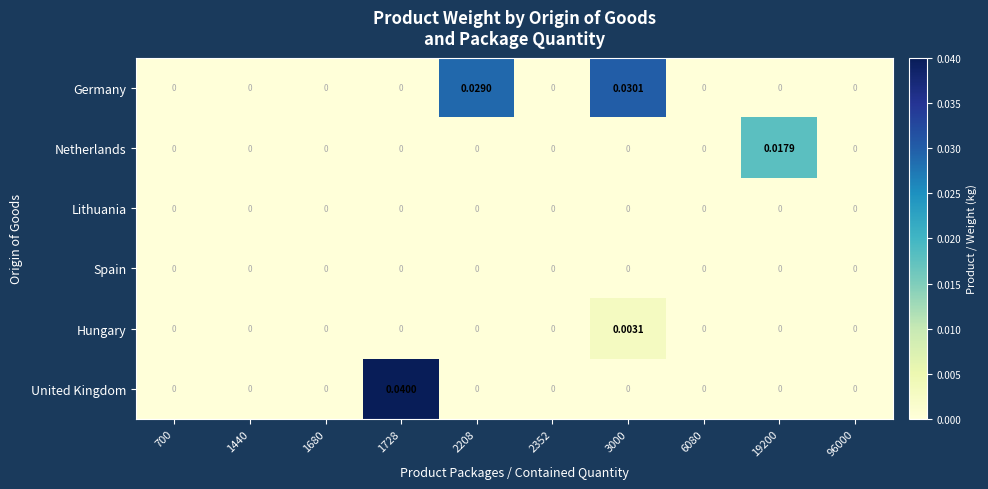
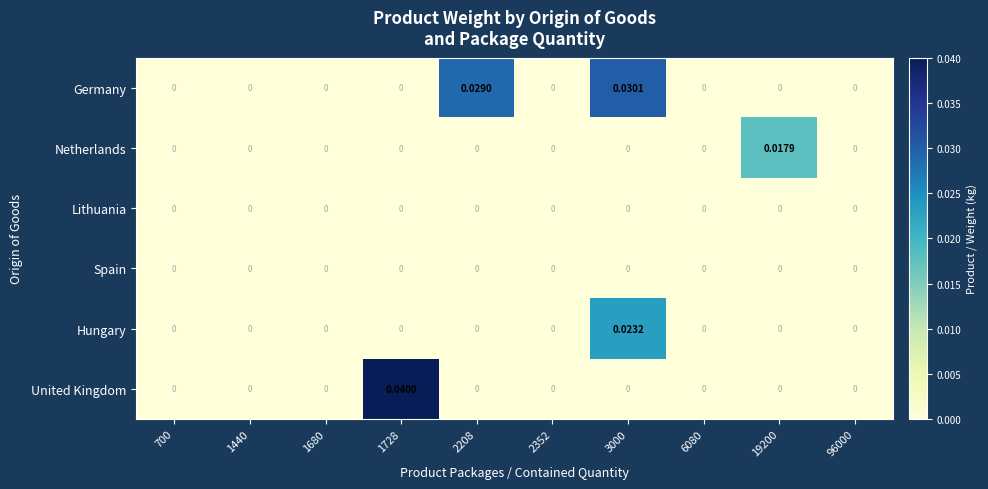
  {
    "Germany": {
      "700": 0,
      "1440": 0,
      "1680": 0,
      "1728": 0,
      "2208": 0.0290,
      "2352": 0,
      "3000": 0.0301,
      "6080": 0,
      "19200": 0,
      "96000": 0
    },
    "Netherlands": {
      "700": 0,
      "1440": 0,
      "1680": 0,
      "1728": 0,
      "2208": 0,
      "2352": 0,
      "3000": 0,
      "6080": 0,
      "19200": 0.0179,
      "96000": 0
    },
    "Lithuania": {
      "700": 0,
      "1440": 0,
      "1680": 0,
      "1728": 0,
      "2208": 0,
      "2352": 0,
      "3000": 0,
      "6080": 0,
      "19200": 0,
      "96000": 0
    },
    "Spain": {
      "700": 0,
      "1440": 0,
      "1680": 0,
      "1728": 0,
      "2208": 0,
      "2352": 0,
      "3000": 0,
      "6080": 0,
      "19200": 0,
      "96000": 0
    },
    "Hungary": {
      "700": 0,
      "1440": 0,
      "1680": 0,
      "1728": 0,
      "2208": 0,
      "2352": 0,
-     "3000": 0.0031,
+     "3000": 0.0232,
      "6080": 0,
      "19200": 0,
      "96000": 0
    },
    "United Kingdom": {
      "700": 0,
      "1440": 0,
      "1680": 0,
      "1728": 0.0400,
      "2208": 0,
      "2352": 0,
      "3000": 0,
      "6080": 0,
      "19200": 0,
      "96000": 0
    }
  }
